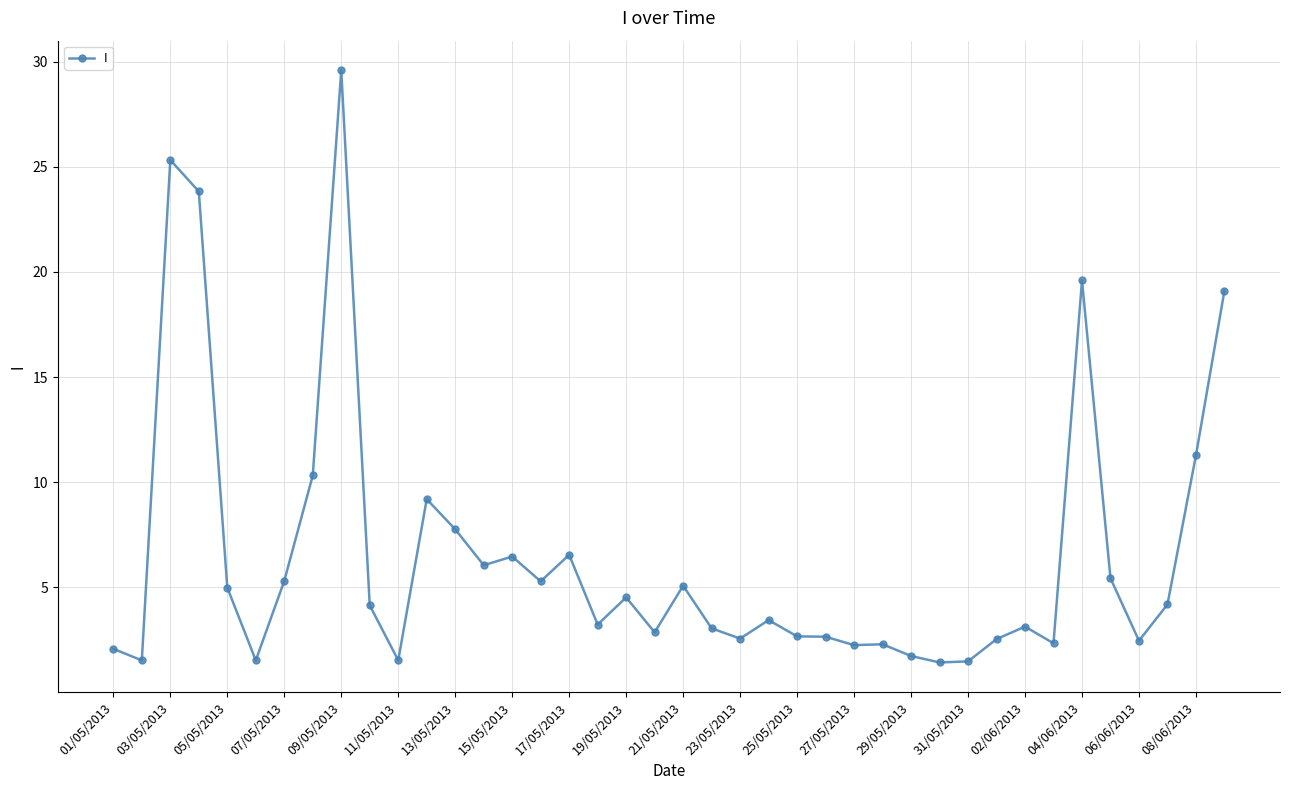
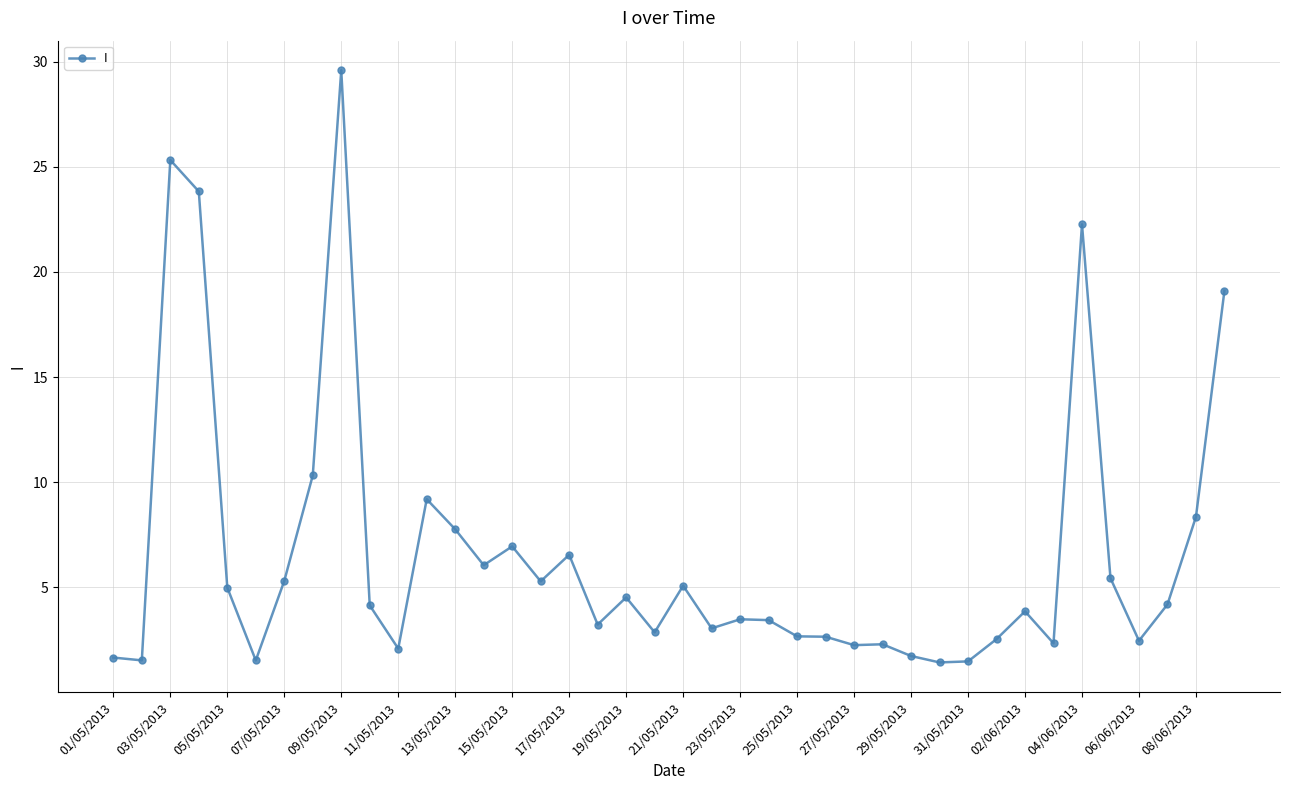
  {
-   "01/05/2013": 2.1,
+   "01/05/2013": 1.7,
    "03/05/2013": 25.3,
    "05/05/2013": 5.0,
    "07/05/2013": 5.3,
    "09/05/2013": 29.6,
-   "11/05/2013": 1.5,
+   "11/05/2013": 2.1,
    "13/05/2013": 7.8,
-   "15/05/2013": 6.5,
+   "15/05/2013": 7.0,
    "17/05/2013": 6.6,
    "19/05/2013": 4.5,
    "21/05/2013": 5.1,
-   "23/05/2013": 2.6,
+   "23/05/2013": 3.5,
    "25/05/2013": 2.7,
    "27/05/2013": 2.3,
    "29/05/2013": 1.7,
    "31/05/2013": 1.5,
-   "02/06/2013": 3.1,
-   "04/06/2013": 19.6,
+   "02/06/2013": 3.9,
+   "04/06/2013": 22.3,
    "06/06/2013": 2.5,
-   "08/06/2013": 11.3
+   "08/06/2013": 8.4
  }
